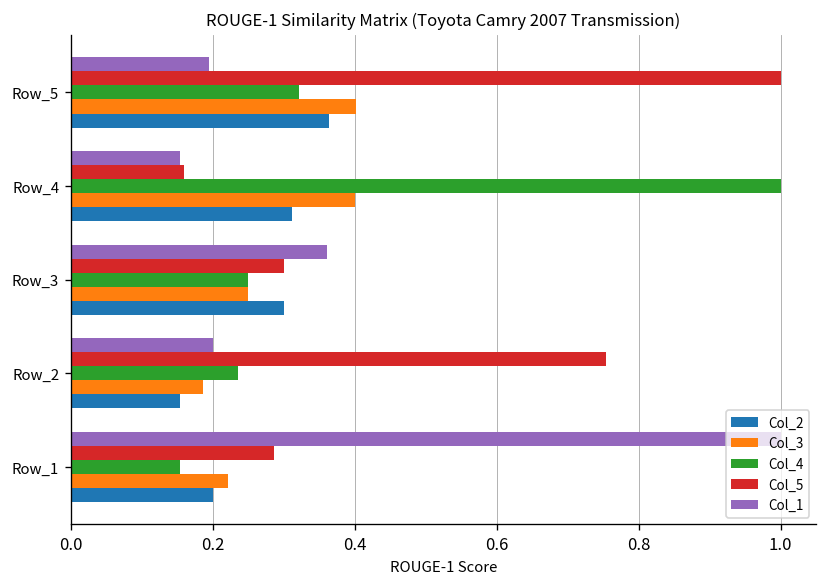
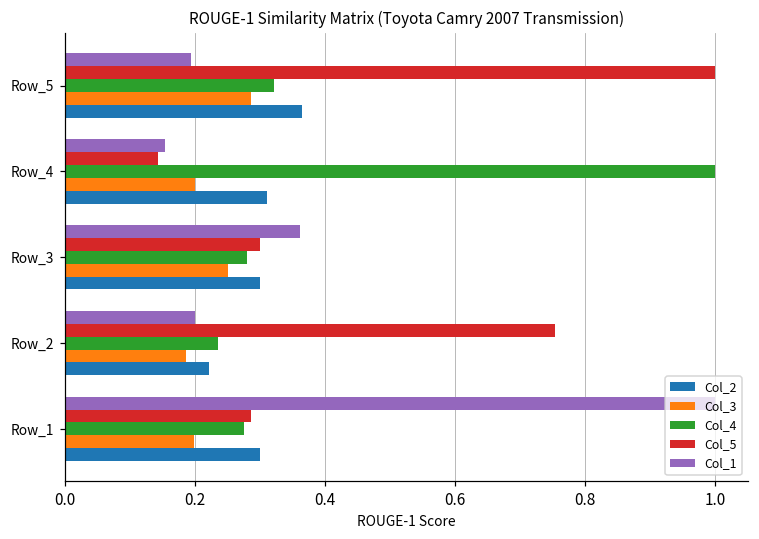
  {
    "Col_2": {
      "Row_5": 0.36,
      "Row_4": 0.31,
      "Row_3": 0.30,
-     "Row_2": 0.15,
-     "Row_1": 0.2
+     "Row_2": 0.22,
+     "Row_1": 0.3
    },
    "Col_3": {
-     "Row_5": 0.40,
-     "Row_4": 0.4,
+     "Row_5": 0.29,
+     "Row_4": 0.2,
      "Row_3": 0.25,
      "Row_2": 0.19,
-     "Row_1": 0.22
+     "Row_1": 0.20
    },
    "Col_4": {
      "Row_5": 0.32,
      "Row_4": 1.00,
-     "Row_3": 0.25,
+     "Row_3": 0.28,
      "Row_2": 0.24,
-     "Row_1": 0.15
+     "Row_1": 0.28
    },
    "Col_5": {
      "Row_5": 1.00,
-     "Row_4": 0.16,
+     "Row_4": 0.14,
      "Row_3": 0.30,
      "Row_2": 0.75,
      "Row_1": 0.29
    },
    "Col_1": {
      "Row_5": 0.19,
      "Row_4": 0.15,
      "Row_3": 0.36,
      "Row_2": 0.20
    }
  }
